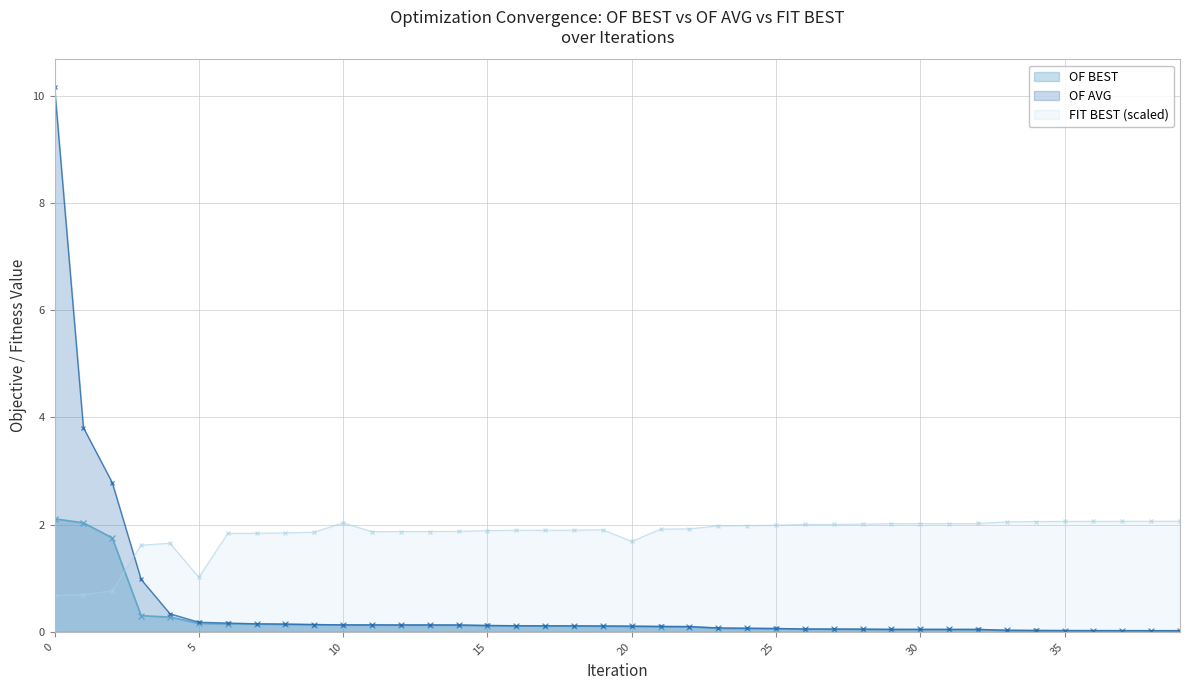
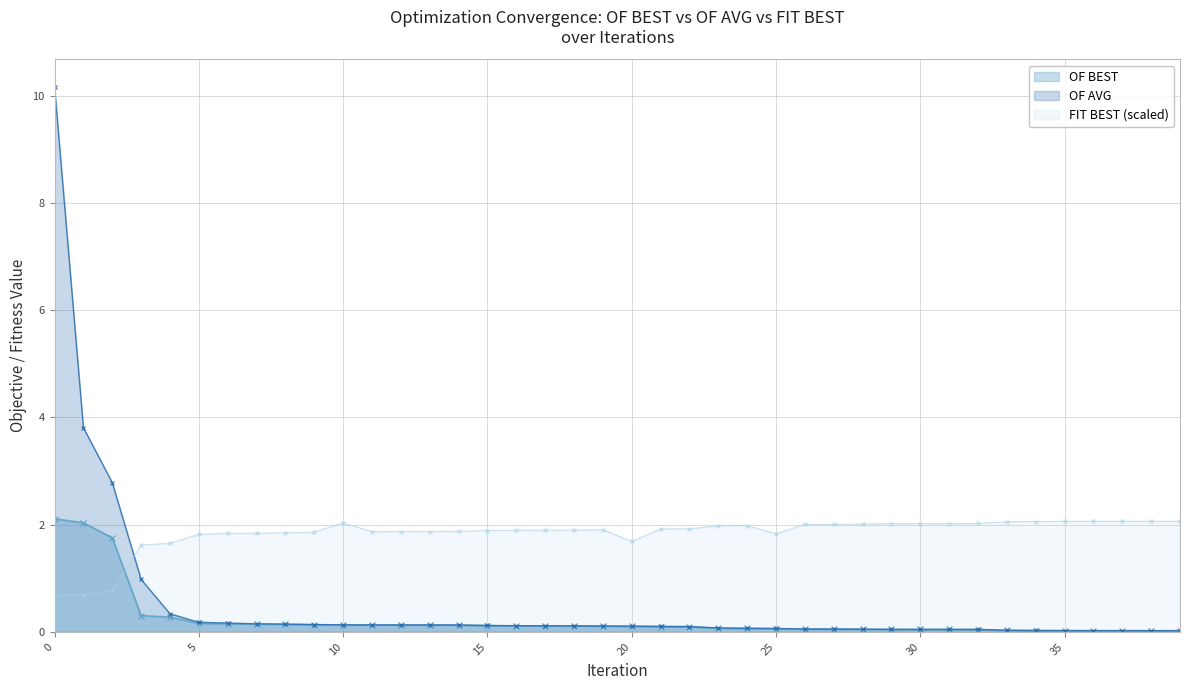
  {
    "FIT BEST (scaled)": {
      "0": 0.7,
-     "5": 1.0,
+     "5": 1.8,
      "10": 2.0,
      "15": 1.9,
      "20": 1.7,
-     "25": 2.0,
+     "25": 1.8,
      "30": 2.0,
      "35": 2.1
    }
  }
